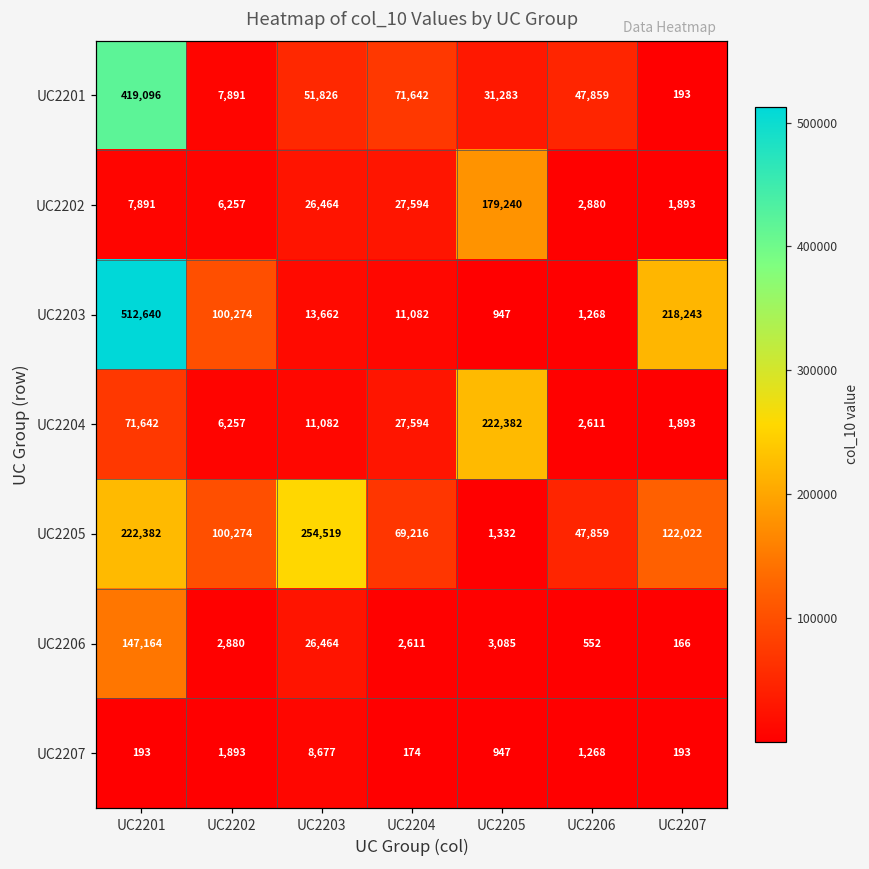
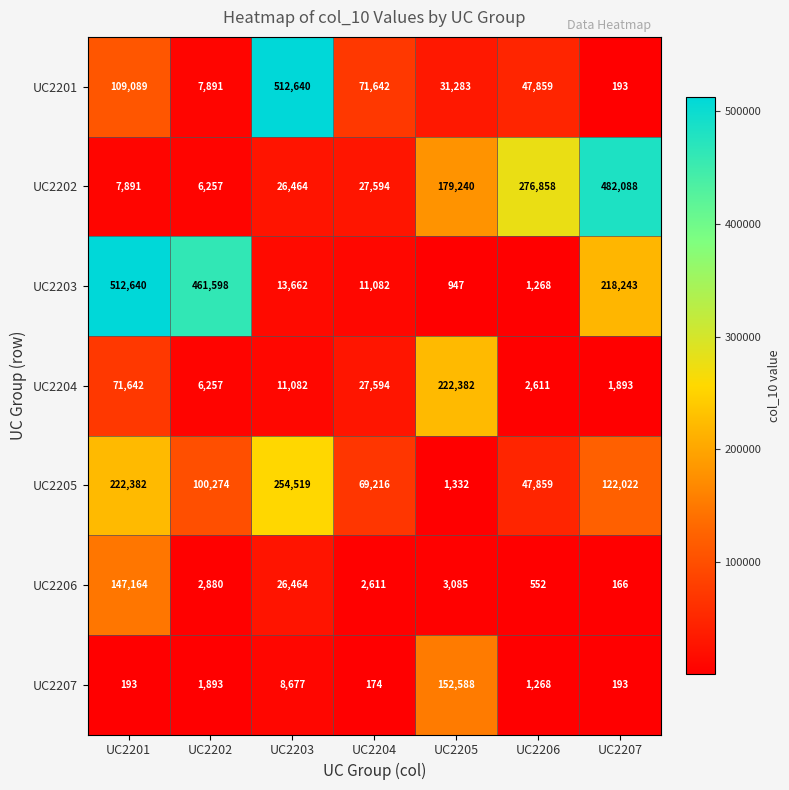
  {
    "UC2201": {
-     "UC2201": "419,096",
+     "UC2201": "109,089",
      "UC2202": "7,891",
-     "UC2203": "51,826",
+     "UC2203": "512,640",
      "UC2204": "71,642",
      "UC2205": "31,283",
      "UC2206": "47,859",
      "UC2207": "193"
    },
    "UC2202": {
      "UC2201": "7,891",
      "UC2202": "6,257",
      "UC2203": "26,464",
      "UC2204": "27,594",
      "UC2205": "179,240",
-     "UC2206": "2,880",
-     "UC2207": "1,893"
+     "UC2206": "276,858",
+     "UC2207": "482,088"
    },
    "UC2203": {
      "UC2201": "512,640",
-     "UC2202": "100,274",
+     "UC2202": "461,598",
      "UC2203": "13,662",
      "UC2204": "11,082",
      "UC2205": "947",
      "UC2206": "1,268",
      "UC2207": "218,243"
    },
    "UC2204": {
      "UC2201": "71,642",
      "UC2202": "6,257",
      "UC2203": "11,082",
      "UC2204": "27,594",
      "UC2205": "222,382",
      "UC2206": "2,611",
      "UC2207": "1,893"
    },
    "UC2205": {
      "UC2201": "222,382",
      "UC2202": "100,274",
      "UC2203": "254,519",
      "UC2204": "69,216",
      "UC2205": "1,332",
      "UC2206": "47,859",
      "UC2207": "122,022"
    },
    "UC2206": {
      "UC2201": "147,164",
      "UC2202": "2,880",
      "UC2203": "26,464",
      "UC2204": "2,611",
      "UC2205": "3,085",
      "UC2206": "552",
      "UC2207": "166"
    },
    "UC2207": {
      "UC2201": "193",
      "UC2202": "1,893",
      "UC2203": "8,677",
      "UC2204": "174",
-     "UC2205": "947",
+     "UC2205": "152,588",
      "UC2206": "1,268",
      "UC2207": "193"
    }
  }
